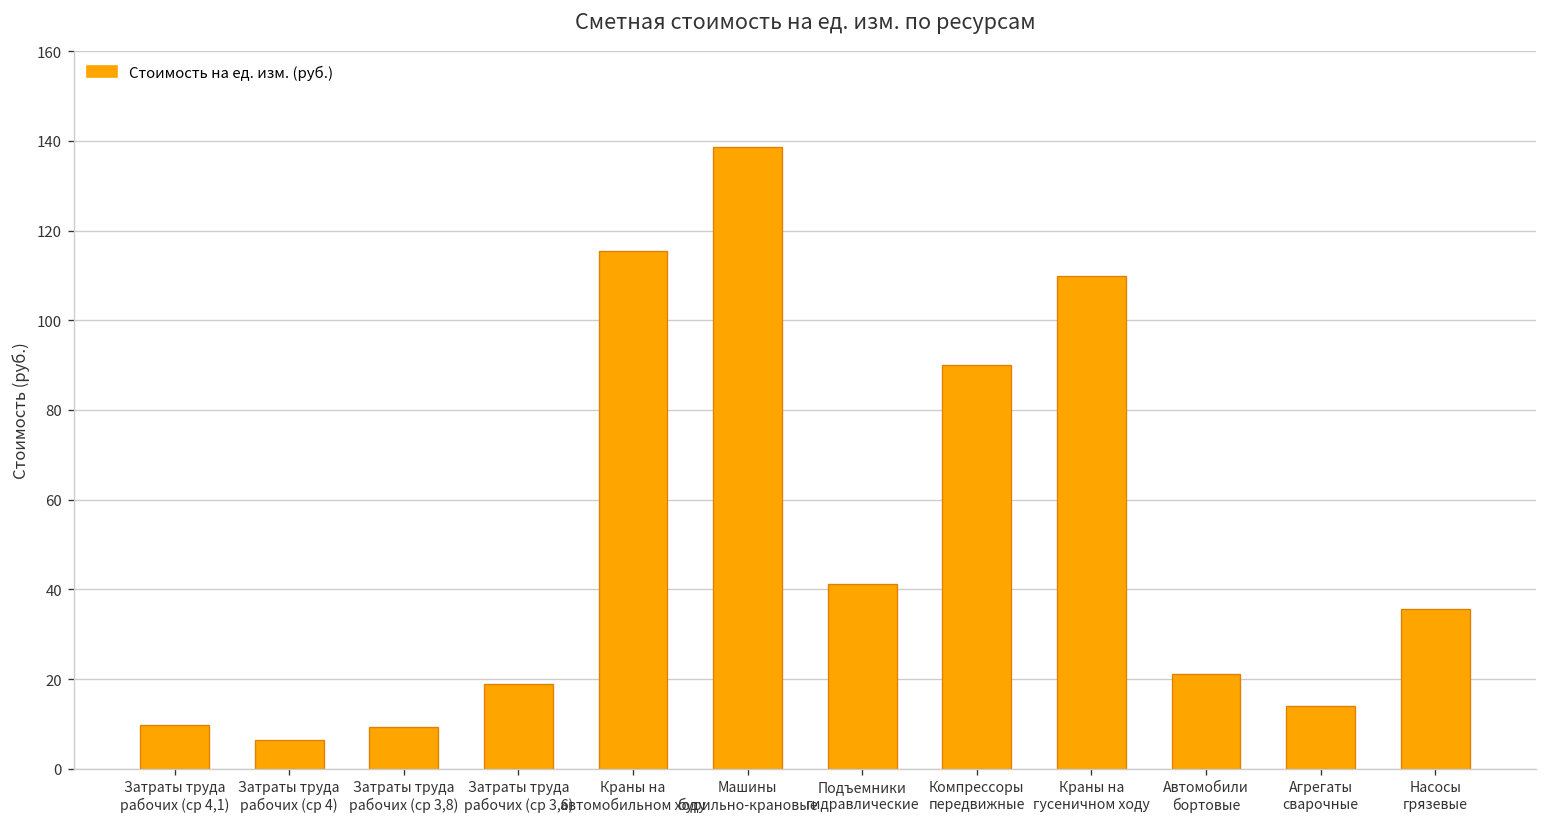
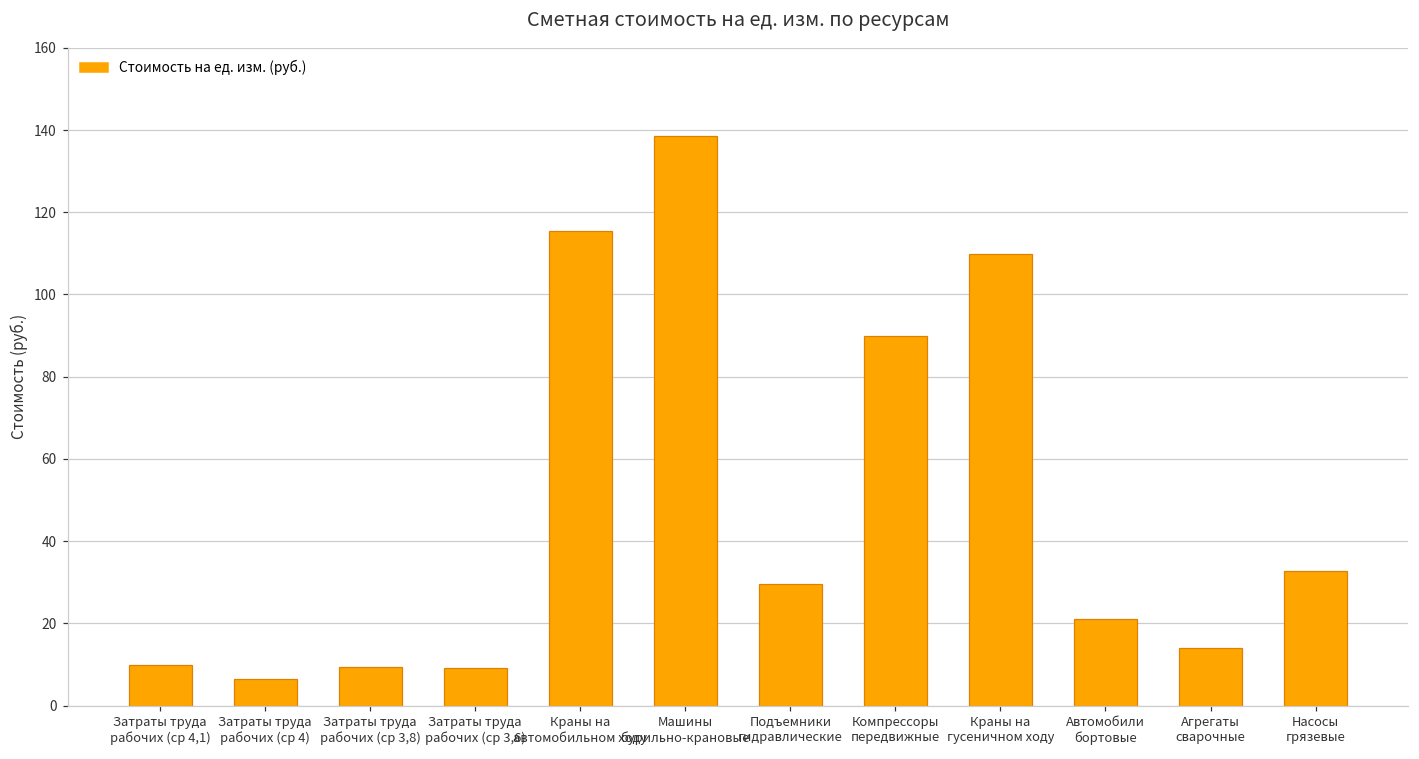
  {
    "Затраты труда рабочих (ср 4,1)": 10,
    "Затраты труда рабочих (ср 4)": 6,
    "Затраты труда рабочих (ср 3,8)": 9,
-   "Затраты труда рабочих (ср 3,6)": 19,
-   "Подъемники гидравлические": 41,
+   "Затраты труда рабочих (ср 3,6)": 9,
+   "Подъемники гидравлические": 30,
    "Компрессоры передвижные": 90,
    "Краны на гусеничном ходу": 110,
    "Автомобили бортовые": 21,
    "Агрегаты сварочные": 14,
-   "Насосы грязевые": 36
+   "Насосы грязевые": 33
  }
